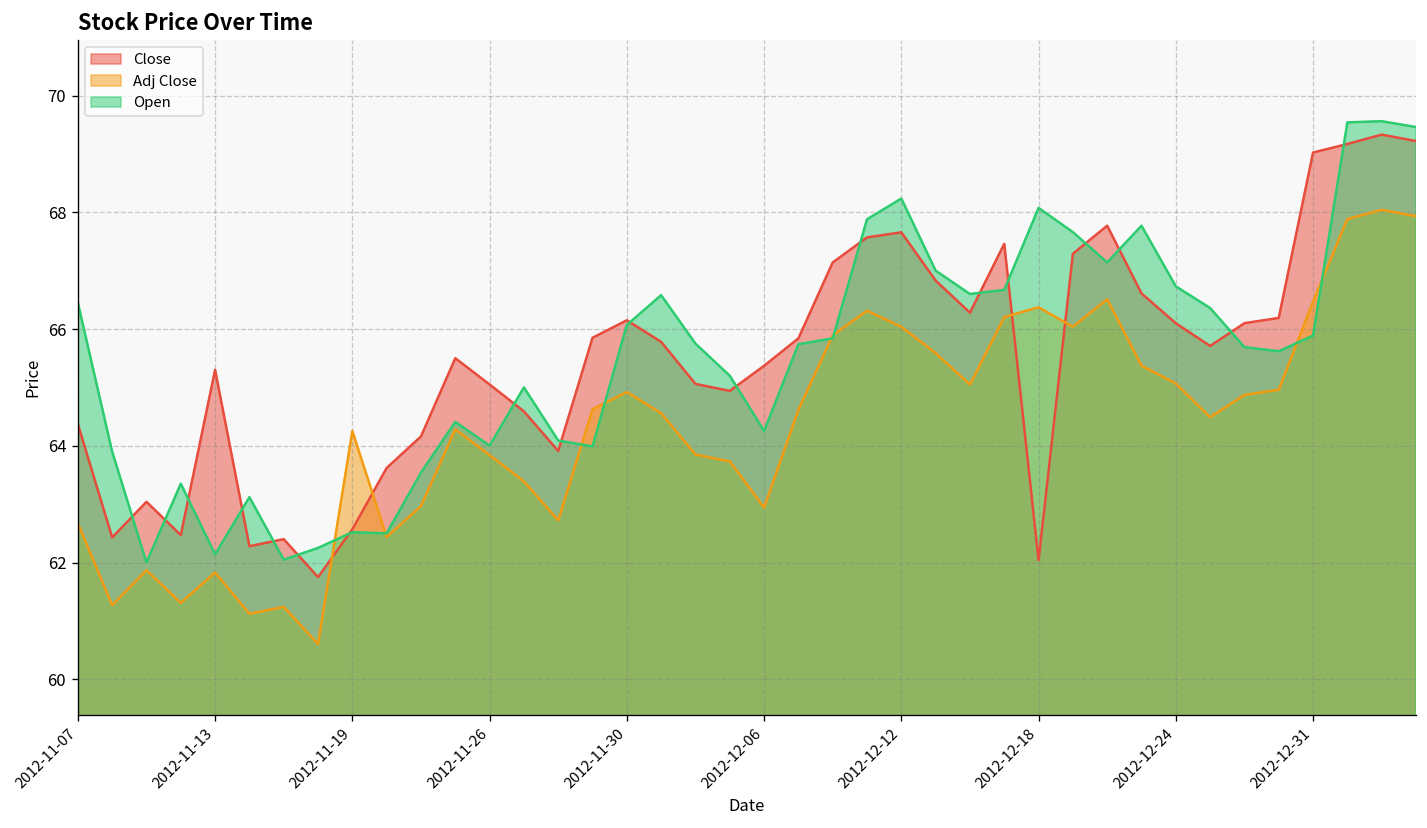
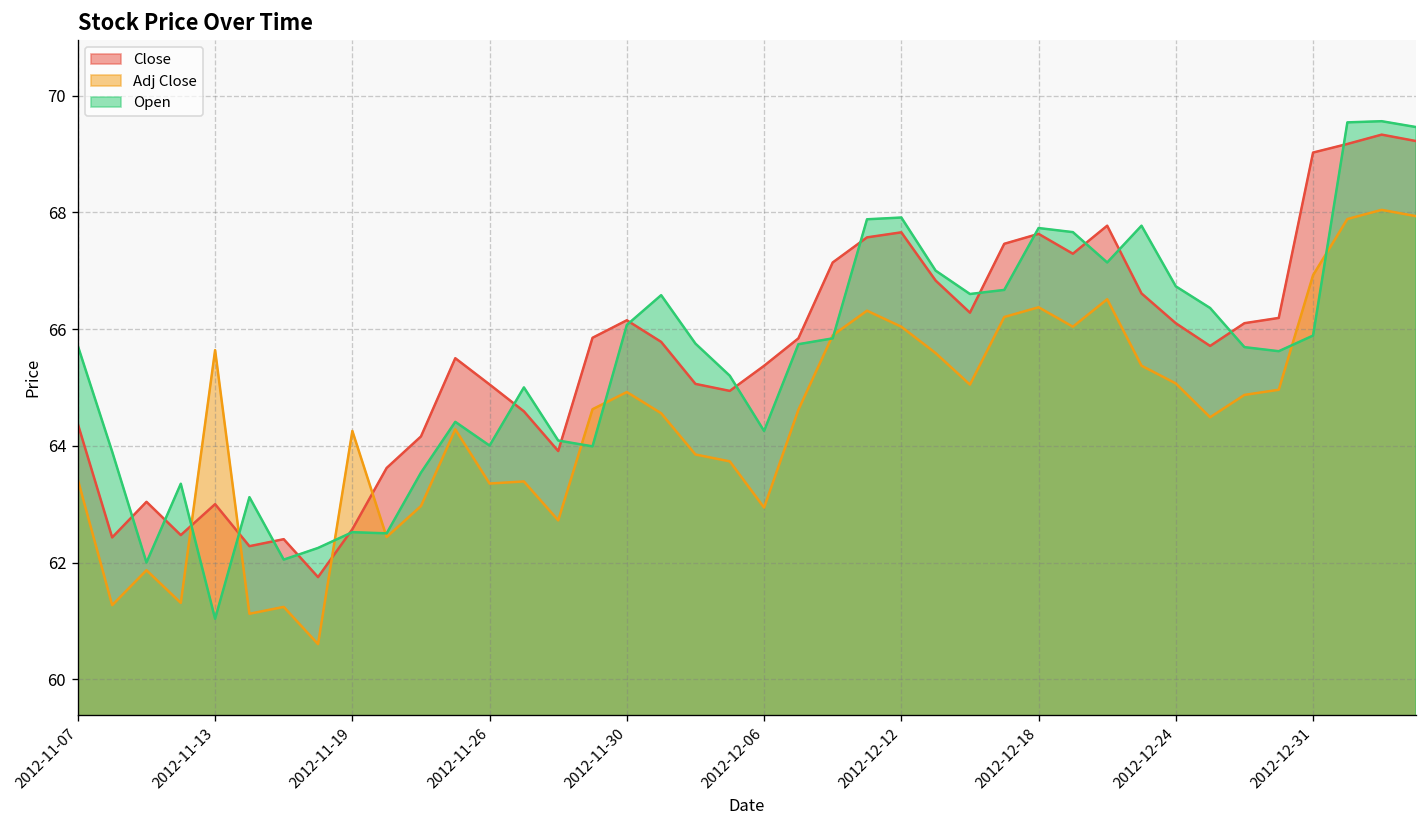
  {
    "Close": {
      "2012-11-07": 64.4,
-     "2012-11-13": 65.3,
+     "2012-11-13": 63.0,
      "2012-11-26": 65.1,
      "2012-11-30": 66.2,
      "2012-12-06": 65.4,
      "2012-12-12": 67.7,
-     "2012-12-18": 62.0,
+     "2012-12-18": 67.6,
      "2012-12-24": 66.1,
      "2012-12-31": 69.0
    },
    "Adj Close": {
-     "2012-11-07": 62.7,
-     "2012-11-13": 61.8,
+     "2012-11-07": 63.4,
+     "2012-11-13": 65.6,
      "2012-11-19": 64.3,
-     "2012-11-26": 63.8,
+     "2012-11-26": 63.4,
      "2012-11-30": 64.9,
      "2012-12-06": 62.9,
      "2012-12-12": 66.0,
      "2012-12-18": 66.4,
      "2012-12-24": 65.1,
-     "2012-12-31": 66.5
+     "2012-12-31": 66.9
    },
    "Open": {
-     "2012-11-07": 66.5,
-     "2012-11-13": 62.1,
+     "2012-11-07": 65.7,
+     "2012-11-13": 61.0,
      "2012-11-26": 64.0,
      "2012-11-30": 66.1,
      "2012-12-06": 64.3,
-     "2012-12-12": 68.2,
-     "2012-12-18": 68.1,
+     "2012-12-12": 67.9,
+     "2012-12-18": 67.7,
      "2012-12-24": 66.7,
      "2012-12-31": 65.9
    }
  }
